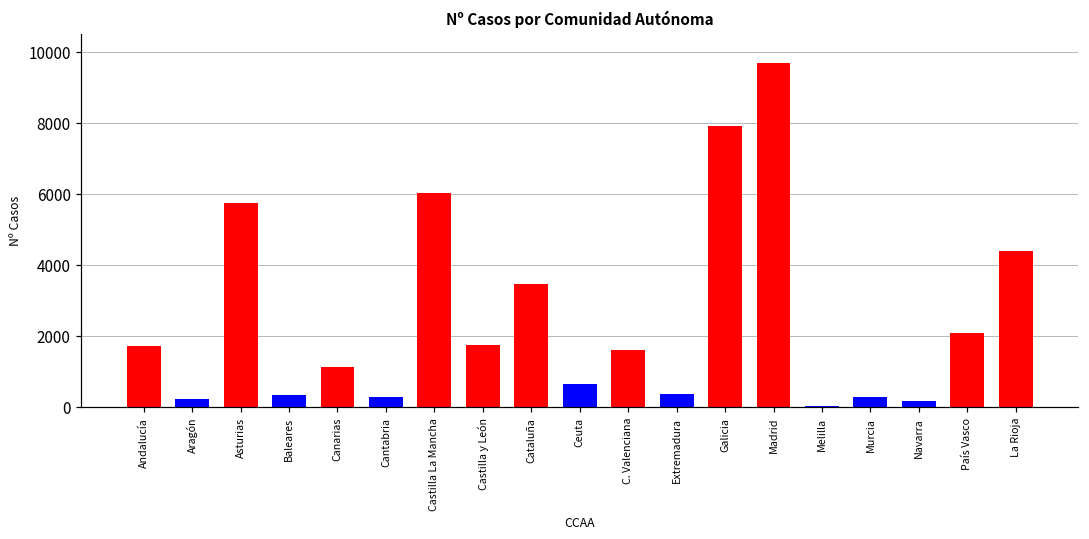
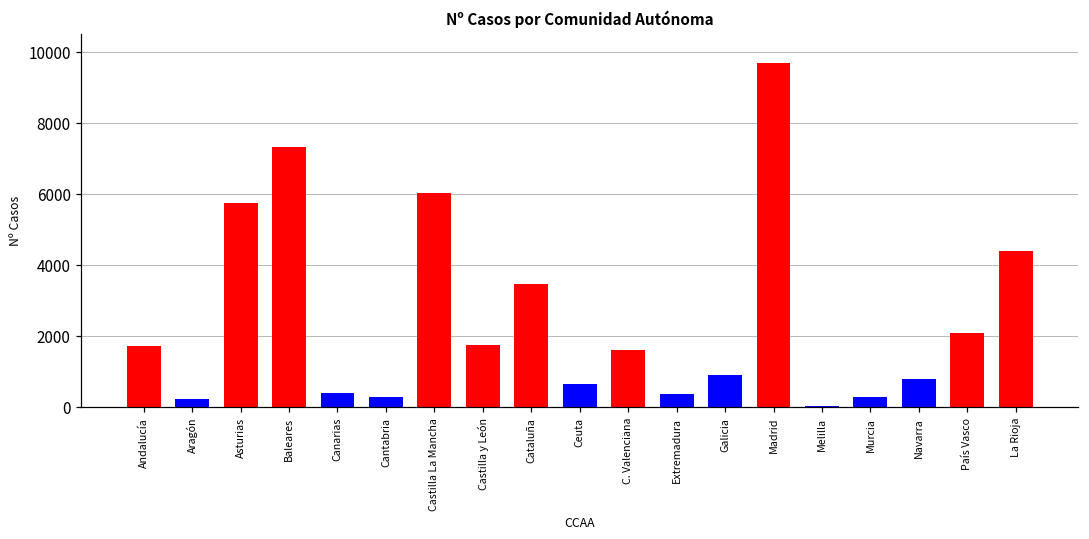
  {
    "Andalucía": 1700,
    "Aragón": 200,
    "Asturias": 5800,
-   "Baleares": 300,
-   "Canarias": 1100,
+   "Baleares": 7300,
+   "Canarias": 400,
    "Cantabria": 300,
    "Castilla La Mancha": 6000,
    "Castilla y León": 1700,
    "Cataluña": 3500,
    "Ceuta": 700,
    "C. Valenciana": 1600,
    "Extremadura": 400,
-   "Galicia": 7900,
+   "Galicia": 900,
    "Madrid": 9700,
    "Murcia": 300,
-   "Navarra": 200,
+   "Navarra": 800,
    "País Vasco": 2100,
    "La Rioja": 4400
  }
